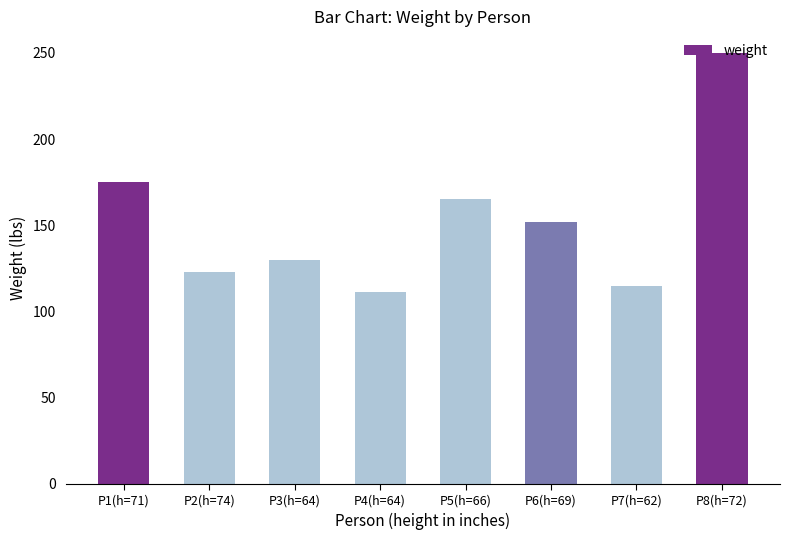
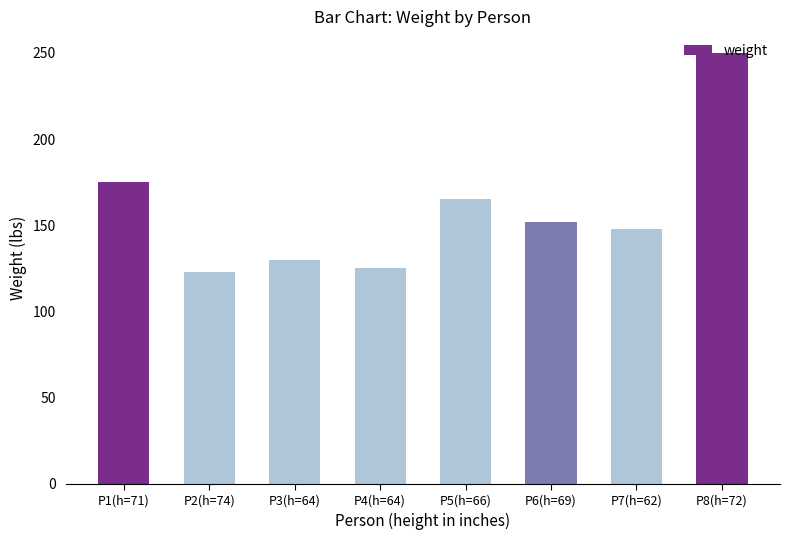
  {
    "P1(h=71)": 175,
    "P2(h=74)": 123,
    "P3(h=64)": 130,
-   "P4(h=64)": 111,
+   "P4(h=64)": 125,
    "P5(h=66)": 165,
    "P6(h=69)": 152,
-   "P7(h=62)": 115,
+   "P7(h=62)": 148,
    "P8(h=72)": 250
  }
